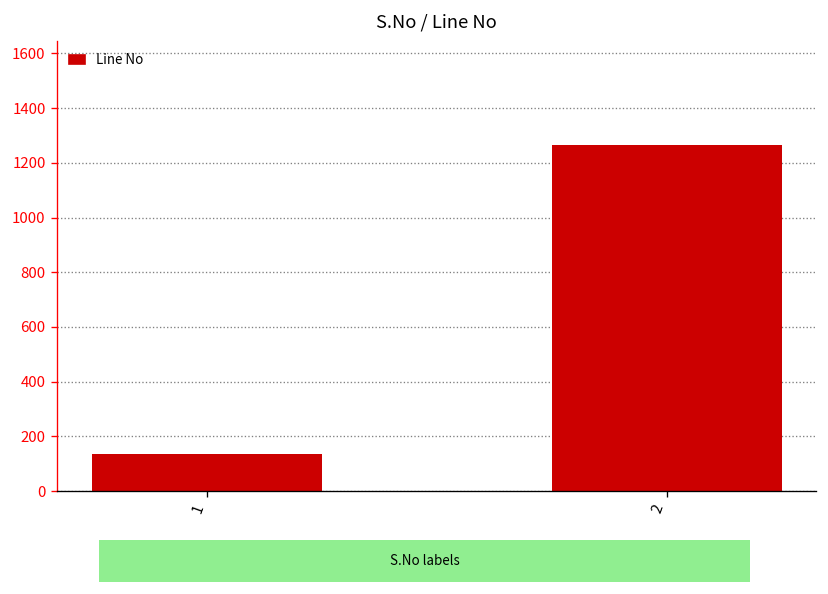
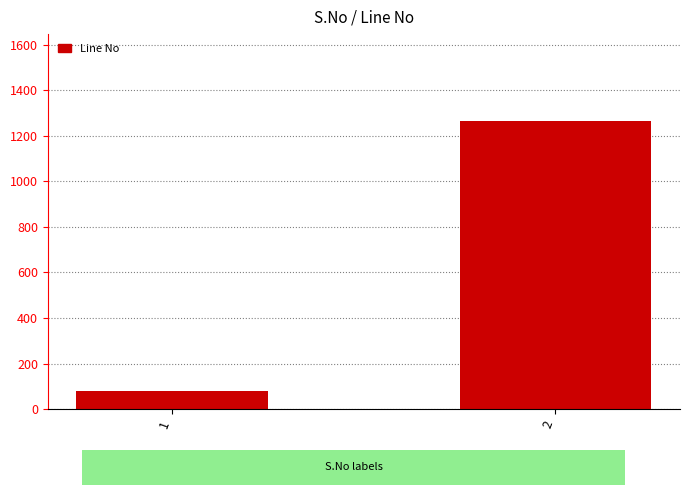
  {
-   "1": 140,
+   "1": 80,
    "2": 1270
  }
